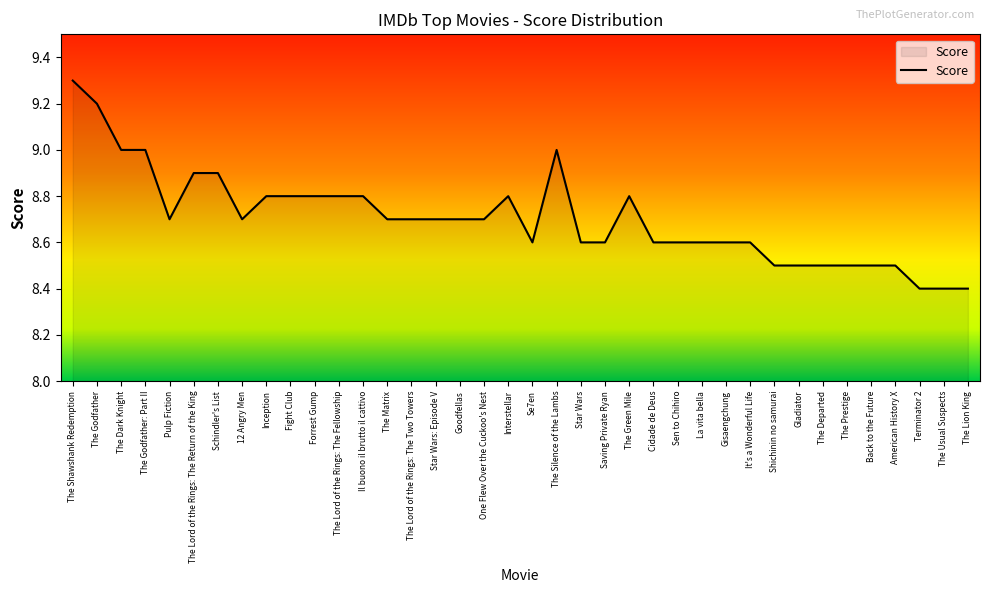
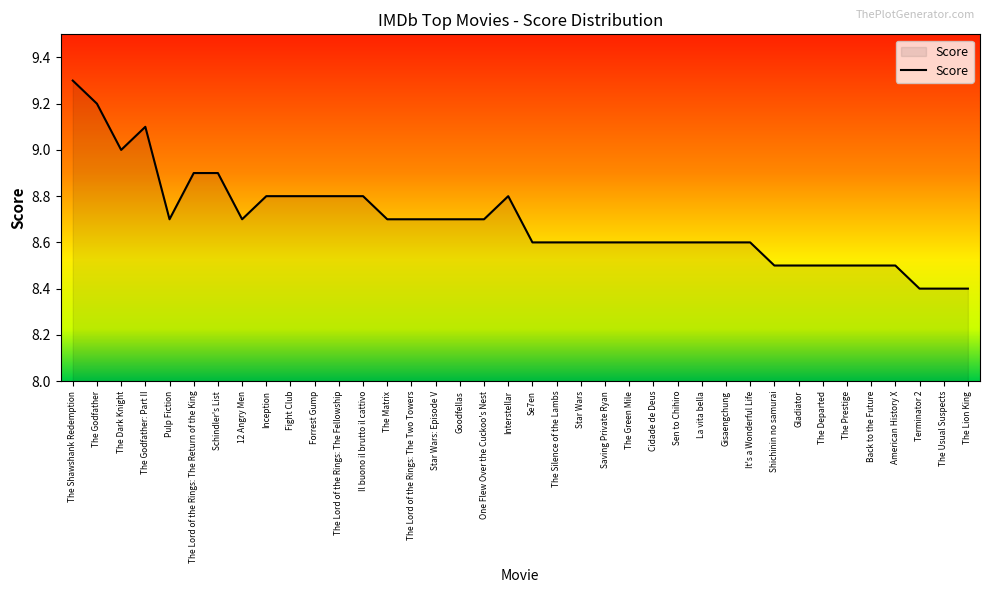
  {
    "The Shawshank Redemption": 9.3,
    "The Godfather": 9.2,
    "The Dark Knight": 9.0,
-   "The Godfather: Part II": 9.0,
+   "The Godfather: Part II": 9.1,
    "Pulp Fiction": 8.7,
    "The Lord of the Rings: The Return of the King": 8.9,
    "Schindler's List": 8.9,
    "12 Angry Men": 8.7,
    "Inception": 8.8,
    "Fight Club": 8.8,
    "Forrest Gump": 8.8,
    "The Lord of the Rings: The Fellowship": 8.8,
    "Il buono il brutto il cattivo": 8.8,
    "The Matrix": 8.7,
    "The Lord of the Rings: The Two Towers": 8.7,
    "Star Wars: Episode V": 8.7,
    "Goodfellas": 8.7,
    "One Flew Over the Cuckoo's Nest": 8.7,
    "Interstellar": 8.8,
    "Se7en": 8.6,
-   "The Silence of the Lambs": 9.0,
+   "The Silence of the Lambs": 8.6,
    "Star Wars": 8.6,
    "Saving Private Ryan": 8.6,
-   "The Green Mile": 8.8,
+   "The Green Mile": 8.6,
    "Cidade de Deus": 8.6,
    "Sen to Chihiro": 8.6,
    "La vita bella": 8.6,
    "Gisaengchung": 8.6,
    "It's a Wonderful Life": 8.6,
    "Shichinin no samurai": 8.5,
    "Gladiator": 8.5,
    "The Departed": 8.5,
    "The Prestige": 8.5,
    "Back to the Future": 8.5,
    "American History X": 8.5,
    "Terminator 2": 8.4,
    "The Usual Suspects": 8.4,
    "The Lion King": 8.4
  }
